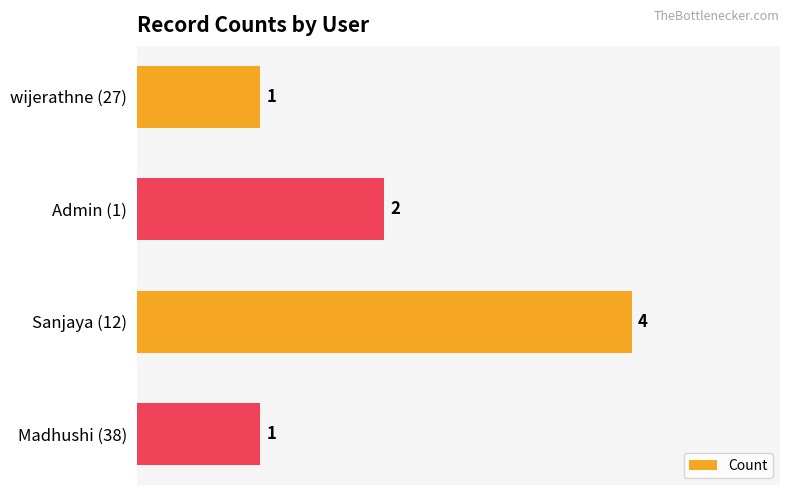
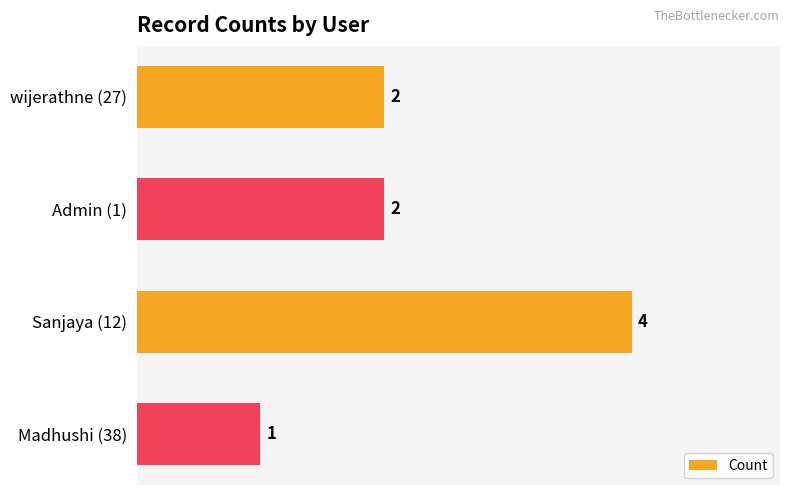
  {
-   "wijerathne (27)": 1,
+   "wijerathne (27)": 2,
    "Admin (1)": 2,
    "Sanjaya (12)": 4,
    "Madhushi (38)": 1
  }
